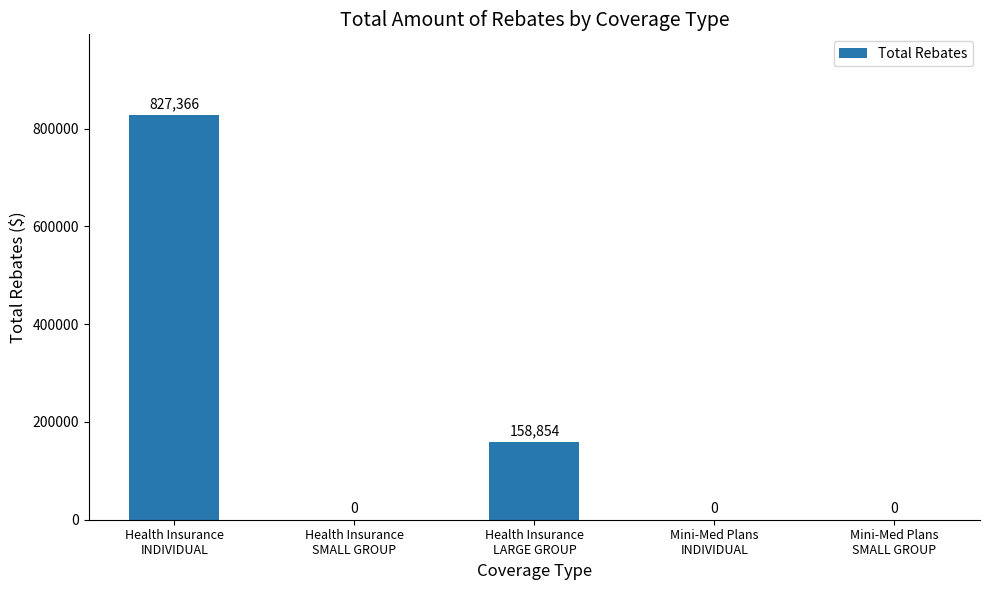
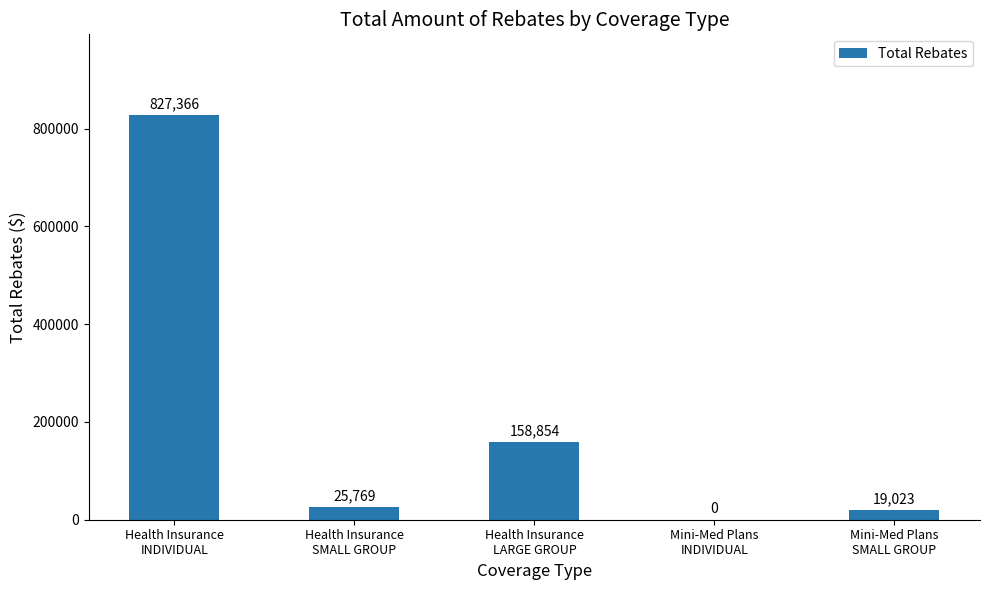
  {
    "Health Insurance INDIVIDUAL": "827,366",
-   "Health Insurance SMALL GROUP": "0",
+   "Health Insurance SMALL GROUP": "25,769",
    "Health Insurance LARGE GROUP": "158,854",
    "Mini-Med Plans INDIVIDUAL": "0",
-   "Mini-Med Plans SMALL GROUP": "0"
+   "Mini-Med Plans SMALL GROUP": "19,023"
  }
